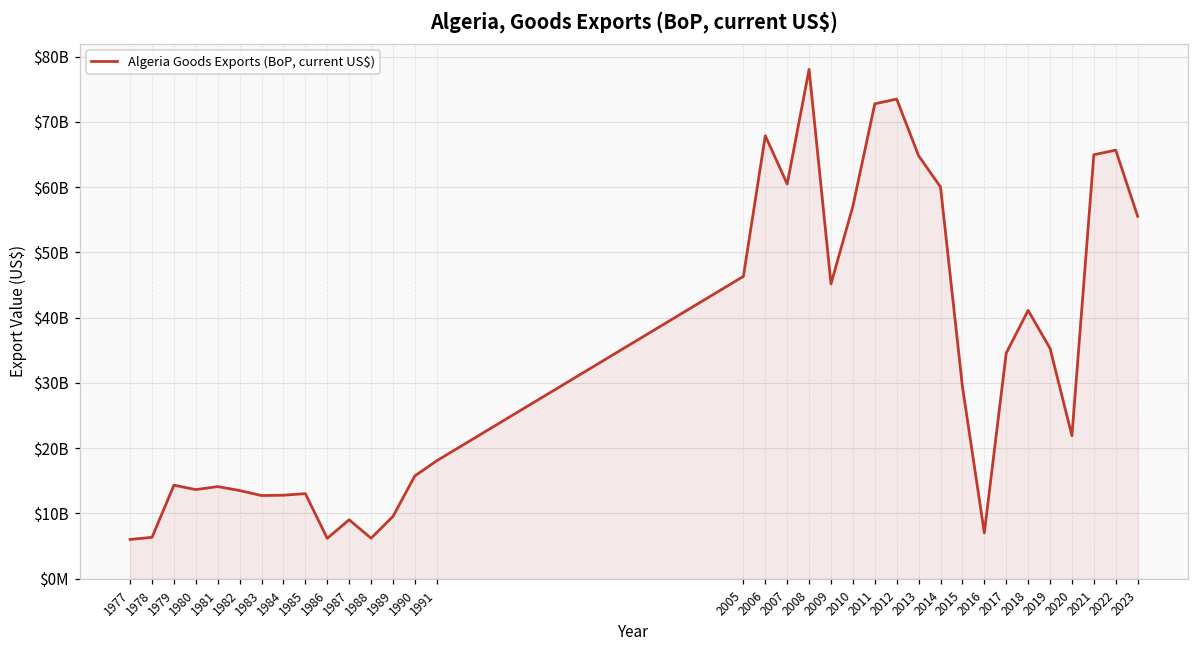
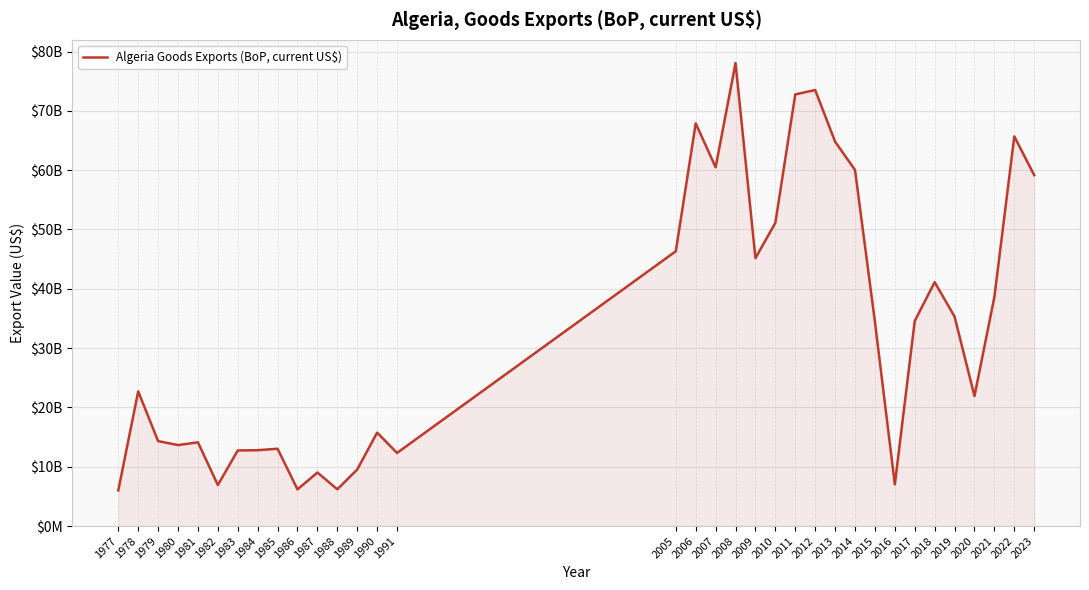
  {
    "1977": "$6000000000",
-   "1978": "$6000000000",
+   "1978": "$23000000000",
    "1979": "$14000000000",
    "1980": "$14000000000",
    "1981": "$14000000000",
-   "1982": "$14000000000",
+   "1982": "$7000000000",
    "1983": "$13000000000",
    "1984": "$13000000000",
    "1985": "$13000000000",
    "1986": "$6000000000",
    "1987": "$9000000000",
    "1988": "$6000000000",
    "1989": "$10000000000",
    "1990": "$16000000000",
-   "1991": "$18000000000",
+   "1991": "$12000000000",
    "2005": "$46000000000",
    "2006": "$68000000000",
    "2007": "$60000000000",
    "2008": "$78000000000",
    "2009": "$45000000000",
-   "2010": "$57000000000",
+   "2010": "$51000000000",
    "2011": "$73000000000",
    "2012": "$74000000000",
    "2013": "$65000000000",
    "2014": "$60000000000",
-   "2015": "$29000000000",
+   "2015": "$34000000000",
    "2016": "$7000000000",
    "2017": "$35000000000",
    "2018": "$41000000000",
    "2019": "$35000000000",
    "2020": "$22000000000",
-   "2021": "$65000000000",
+   "2021": "$39000000000",
    "2022": "$66000000000",
-   "2023": "$56000000000"
+   "2023": "$59000000000"
  }
